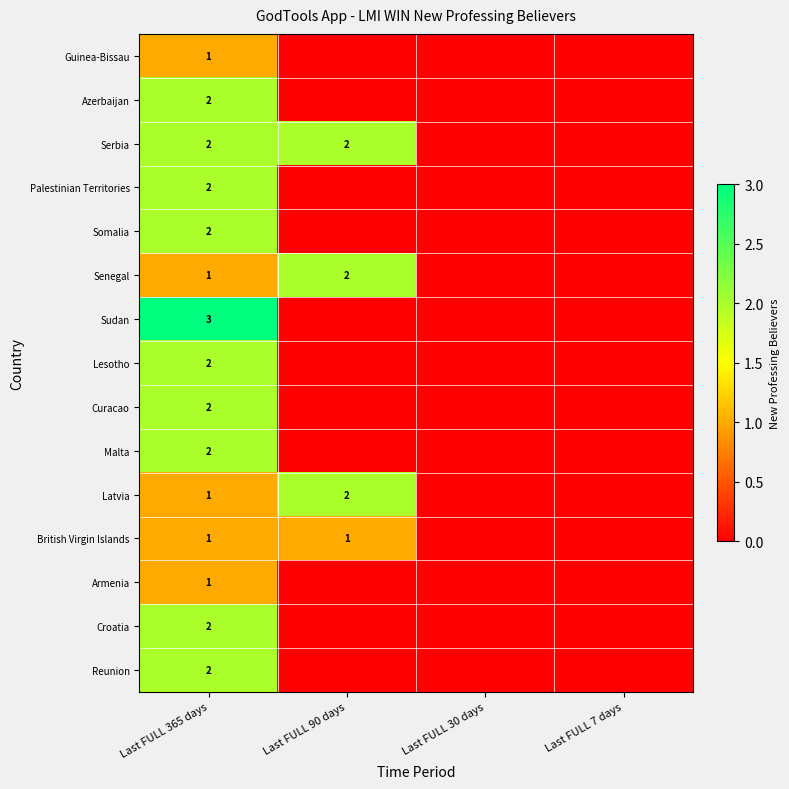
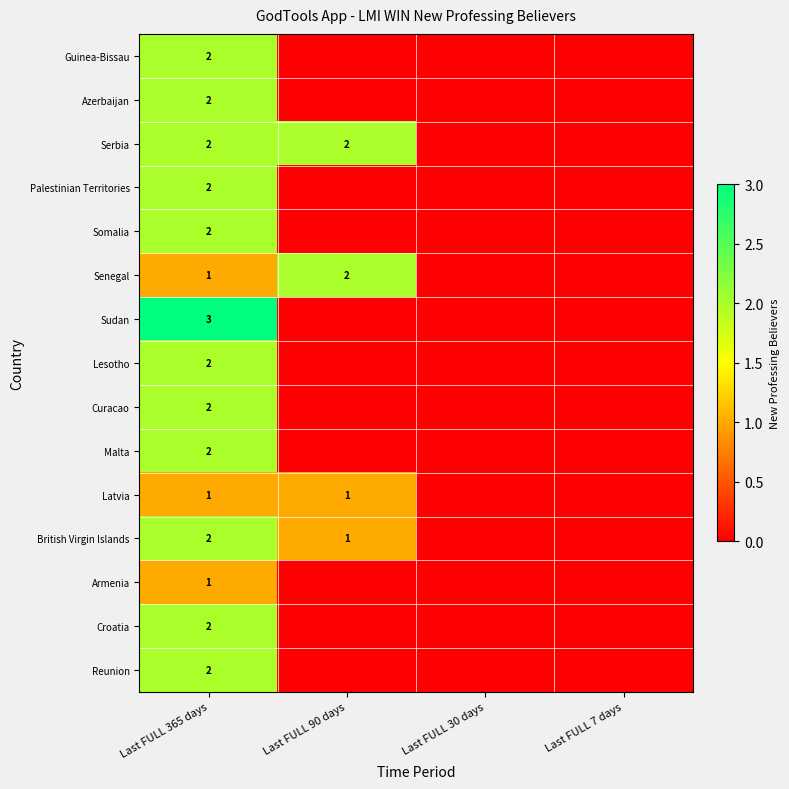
  {
    "Guinea-Bissau": {
-     "Last FULL 365 days": 1
+     "Last FULL 365 days": 2
    },
    "Azerbaijan": {
      "Last FULL 365 days": 2
    },
    "Serbia": {
      "Last FULL 365 days": 2,
      "Last FULL 90 days": 2
    },
    "Palestinian Territories": {
      "Last FULL 365 days": 2
    },
    "Somalia": {
      "Last FULL 365 days": 2
    },
    "Senegal": {
      "Last FULL 365 days": 1,
      "Last FULL 90 days": 2
    },
    "Sudan": {
      "Last FULL 365 days": 3
    },
    "Lesotho": {
      "Last FULL 365 days": 2
    },
    "Curacao": {
      "Last FULL 365 days": 2
    },
    "Malta": {
      "Last FULL 365 days": 2
    },
    "Latvia": {
      "Last FULL 365 days": 1,
-     "Last FULL 90 days": 2
+     "Last FULL 90 days": 1
    },
    "British Virgin Islands": {
-     "Last FULL 365 days": 1,
+     "Last FULL 365 days": 2,
      "Last FULL 90 days": 1
    },
    "Armenia": {
      "Last FULL 365 days": 1
    },
    "Croatia": {
      "Last FULL 365 days": 2
    },
    "Reunion": {
      "Last FULL 365 days": 2
    }
  }
